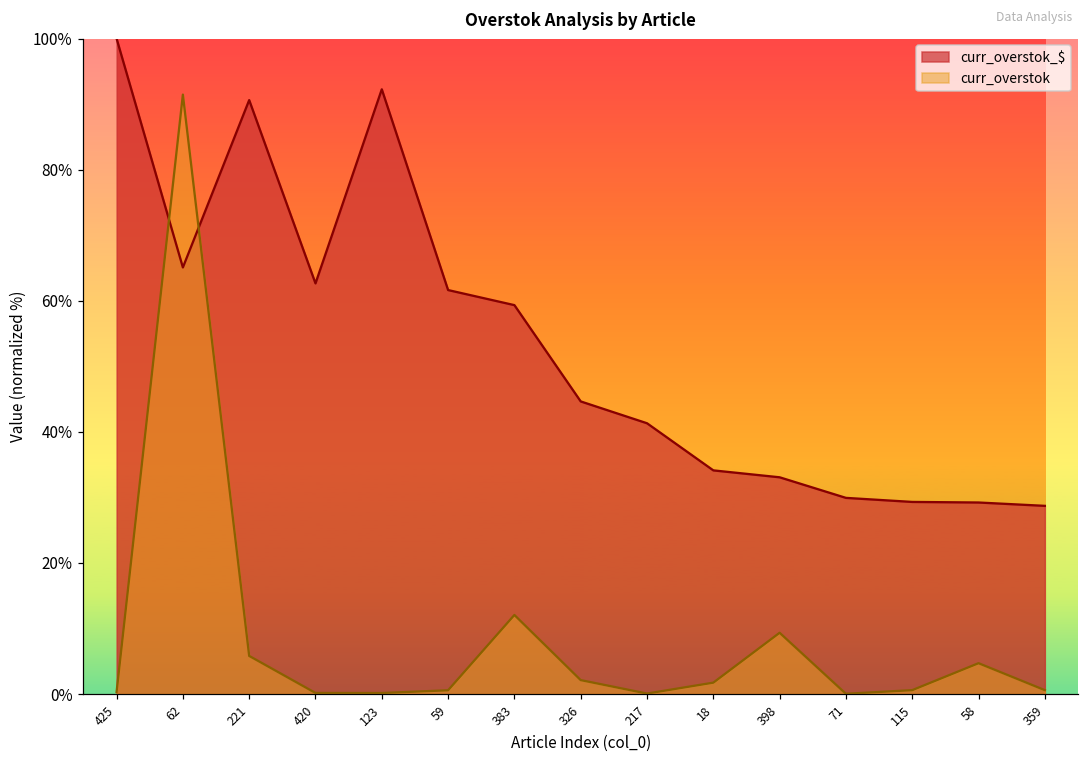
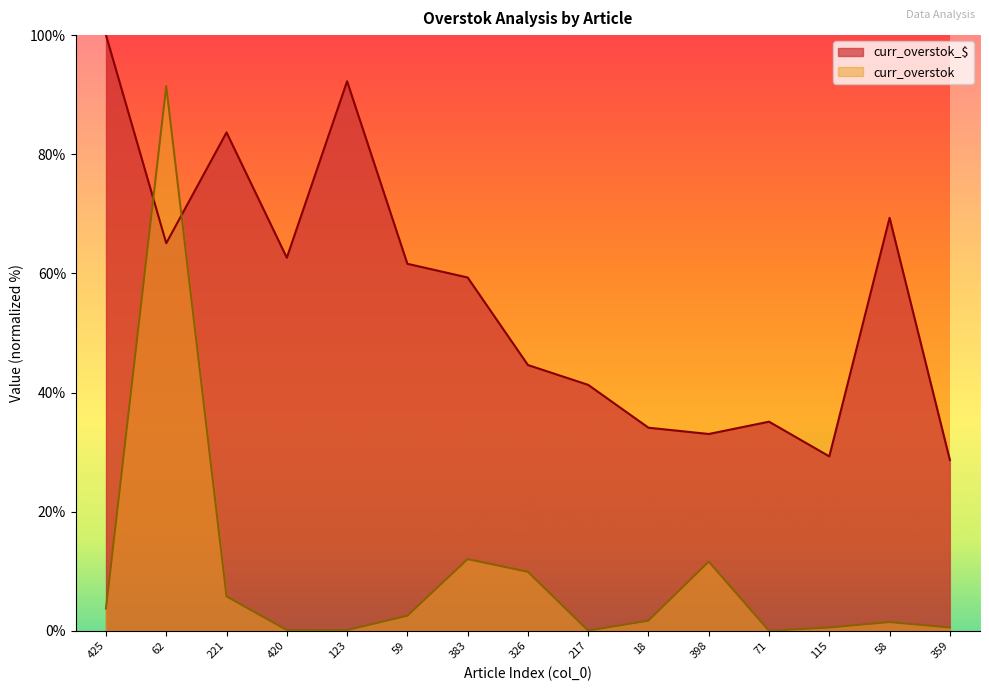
  {
    "curr_overstok_$": {
      "425": "100%",
      "62": "65%",
-     "221": "91%",
+     "221": "84%",
      "420": "63%",
      "123": "92%",
      "59": "62%",
      "383": "59%",
      "326": "45%",
      "217": "41%",
      "18": "34%",
      "398": "33%",
-     "71": "30%",
+     "71": "35%",
      "115": "29%",
-     "58": "29%",
+     "58": "69%",
      "359": "29%"
    },
    "curr_overstok": {
-     "425": "0%",
+     "425": "4%",
      "62": "91%",
      "221": "6%",
      "420": "0%",
      "123": "0%",
-     "59": "1%",
+     "59": "3%",
      "383": "12%",
-     "326": "2%",
+     "326": "10%",
      "217": "0%",
      "18": "2%",
-     "398": "9%",
+     "398": "12%",
      "71": "0%",
      "115": "1%",
-     "58": "5%",
+     "58": "1%",
      "359": "1%"
    }
  }
